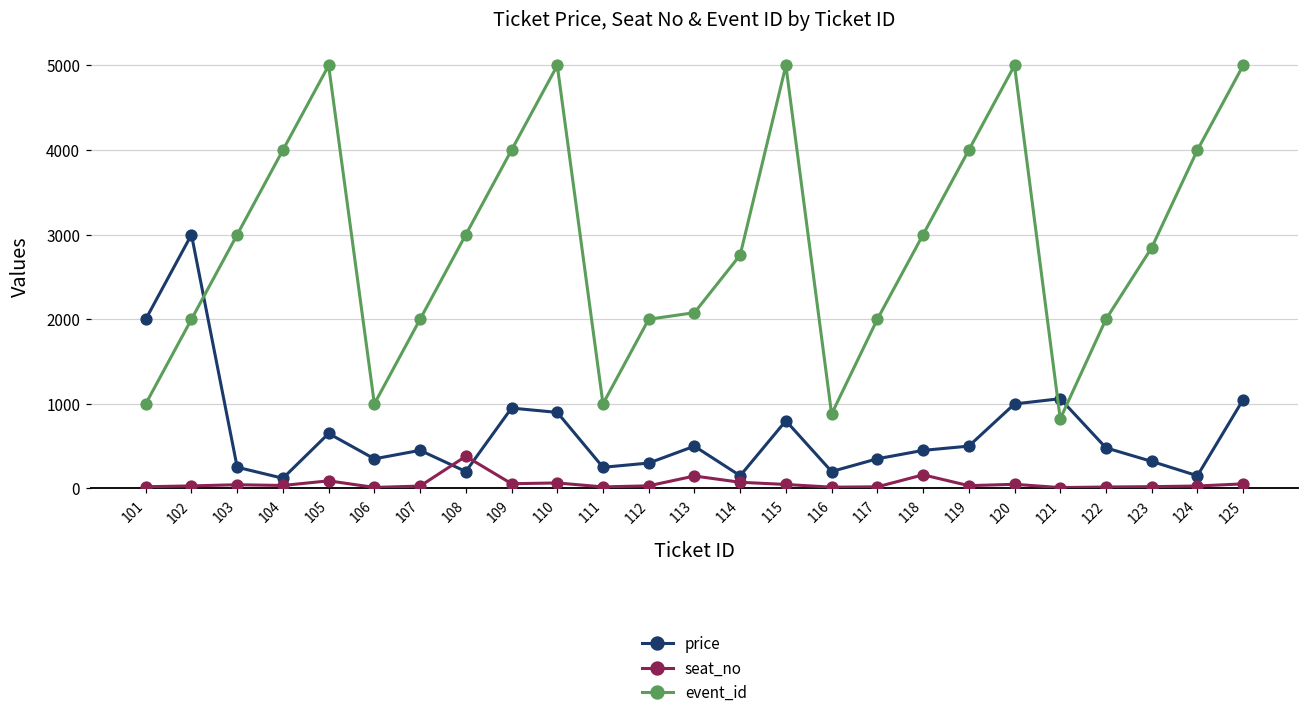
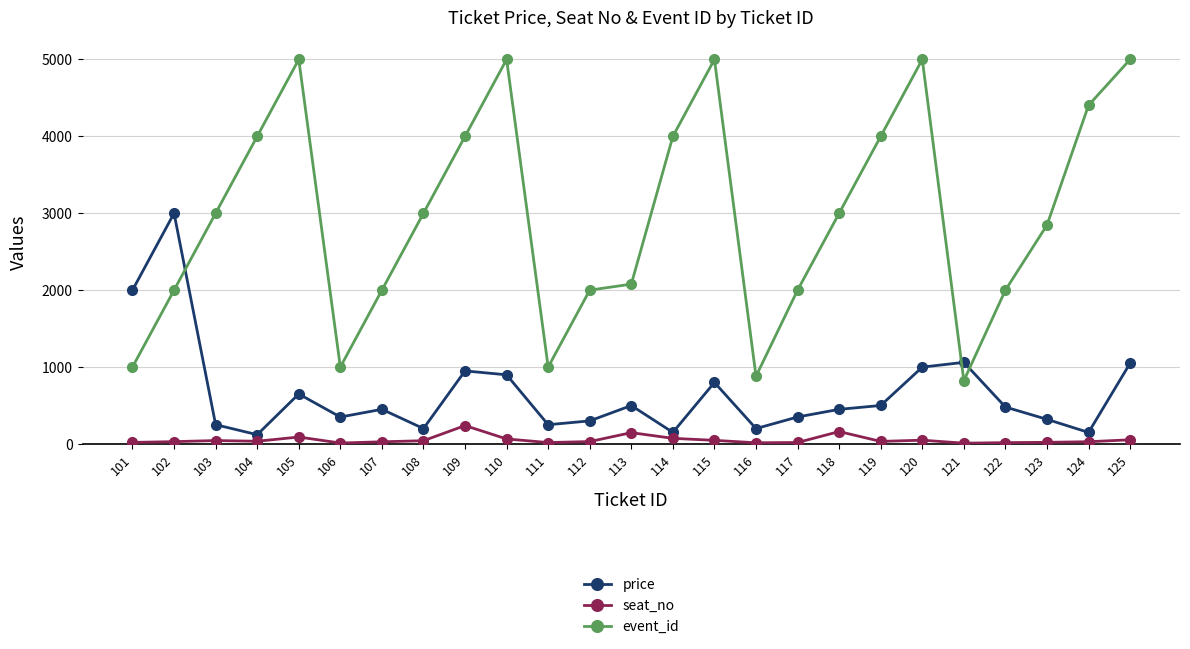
  {
    "price": {
      "101": 2000,
      "102": 3000,
      "103": 300,
      "104": 100,
      "105": 700,
      "106": 400,
      "107": 500,
      "108": 200,
      "109": 1000,
      "110": 900,
      "111": 300,
      "112": 300,
      "113": 500,
      "114": 200,
      "115": 800,
      "116": 200,
      "117": 400,
      "118": 500,
      "119": 500,
      "120": 1000,
      "121": 1100,
      "122": 500,
      "123": 300,
      "124": 200,
      "125": 1100
    },
    "seat_no": {
      "101": 0,
      "102": 0,
      "103": 0,
      "104": 0,
      "105": 100,
      "106": 0,
      "107": 0,
-     "108": 400,
-     "109": 100,
+     "108": 0,
+     "109": 200,
      "110": 100,
      "111": 0,
      "112": 0,
      "113": 100,
      "114": 100,
      "115": 0,
      "116": 0,
      "117": 0,
      "118": 200,
      "119": 0,
      "120": 0,
      "121": 0,
      "122": 0,
      "123": 0,
      "124": 0,
      "125": 100
    },
    "event_id": {
      "101": 1000,
      "102": 2000,
      "103": 3000,
      "104": 4000,
      "105": 5000,
      "106": 1000,
      "107": 2000,
      "108": 3000,
      "109": 4000,
      "110": 5000,
      "111": 1000,
      "112": 2000,
      "113": 2100,
-     "114": 2800,
+     "114": 4000,
      "115": 5000,
      "116": 900,
      "117": 2000,
      "118": 3000,
      "119": 4000,
      "120": 5000,
      "121": 800,
      "122": 2000,
      "123": 2800,
-     "124": 4000,
+     "124": 4400,
      "125": 5000
    }
  }
